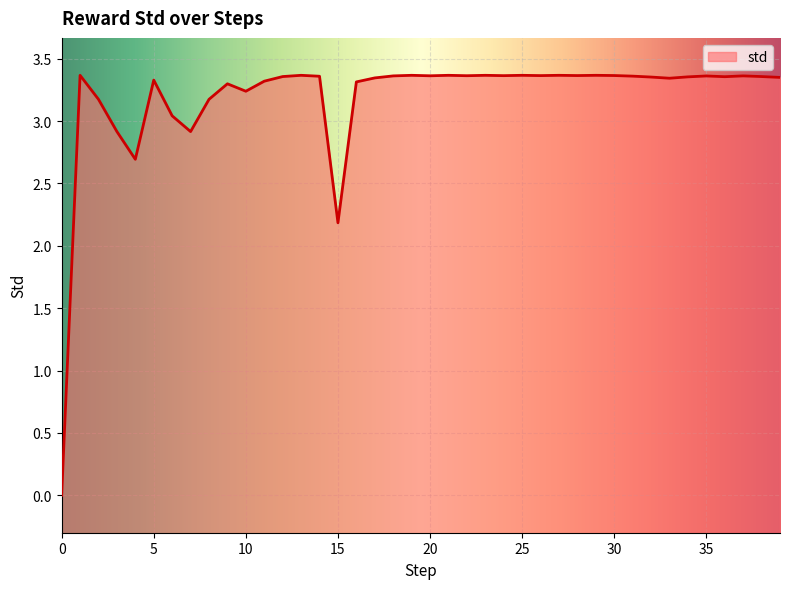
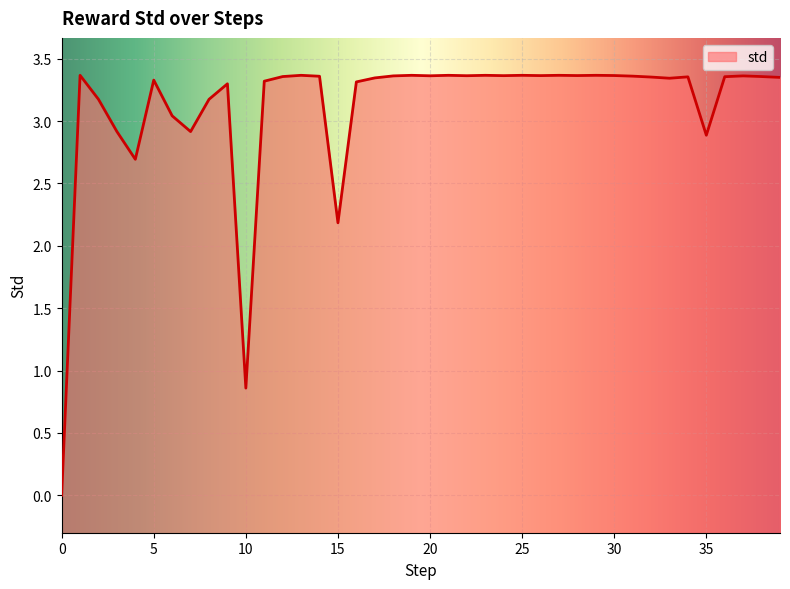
  {
    "0": 0.00,
    "5": 3.33,
-   "10": 3.24,
+   "10": 0.86,
    "15": 2.18,
    "20": 3.36,
    "25": 3.37,
    "30": 3.36,
-   "35": 3.36
+   "35": 2.89
  }
